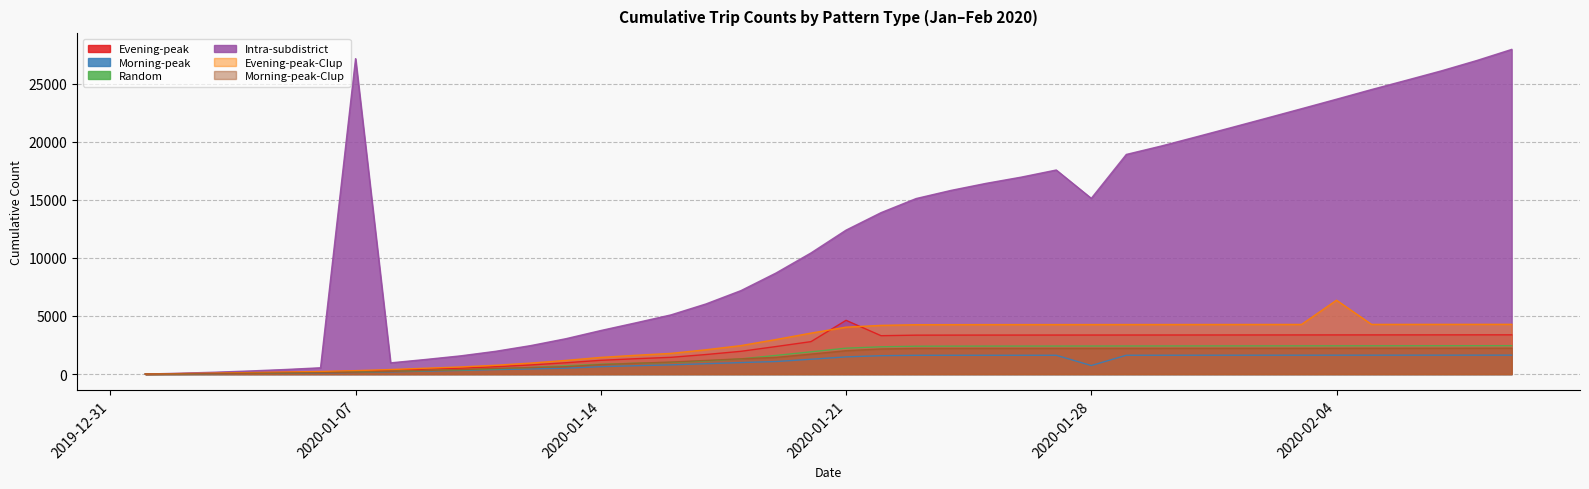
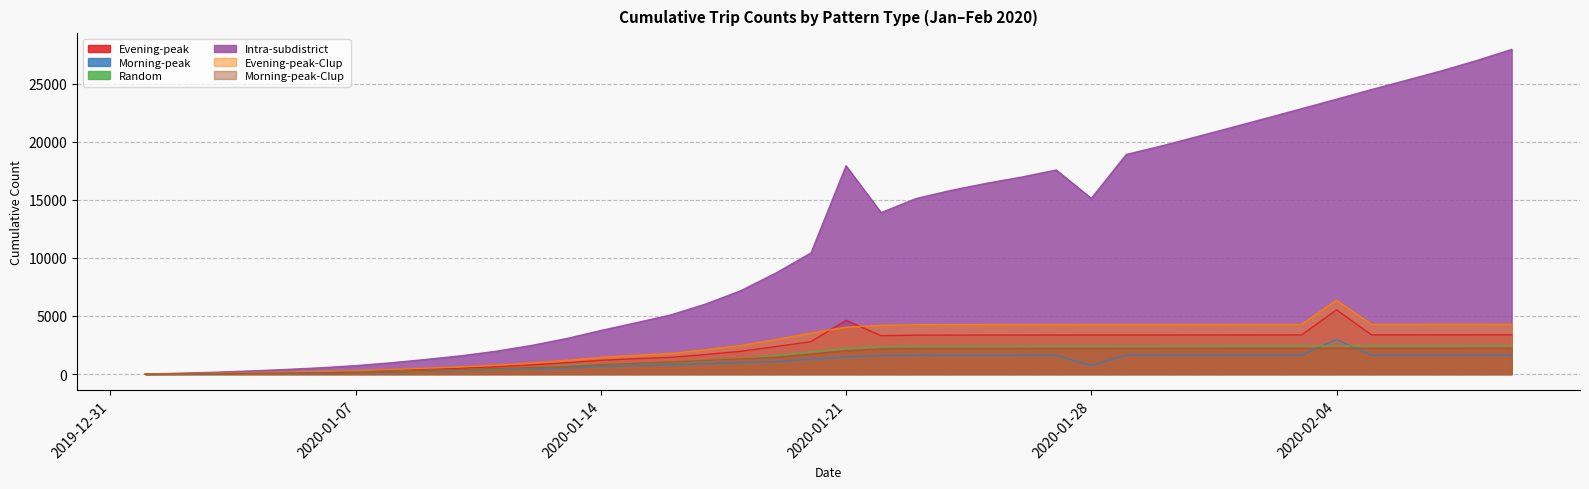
  {
    "Evening-peak": {
      "2020-01-14": 1200,
      "2020-01-21": 4600,
      "2020-01-28": 3400,
-     "2020-02-04": 3400
+     "2020-02-04": 5500
    },
    "Morning-peak": {
      "2020-01-21": 1500,
      "2020-01-28": 700,
-     "2020-02-04": 1600
+     "2020-02-04": 3000
    },
    "Intra-subdistrict": {
-     "2020-01-07": 27200,
+     "2020-01-07": 700,
      "2020-01-14": 3700,
-     "2020-01-21": 12400,
+     "2020-01-21": 17900,
      "2020-01-28": 15100,
      "2020-02-04": 23700
    },
    "Evening-peak-CIup": {
      "2020-01-14": 1400,
      "2020-01-21": 4000,
      "2020-01-28": 4300,
      "2020-02-04": 6400
    }
  }
